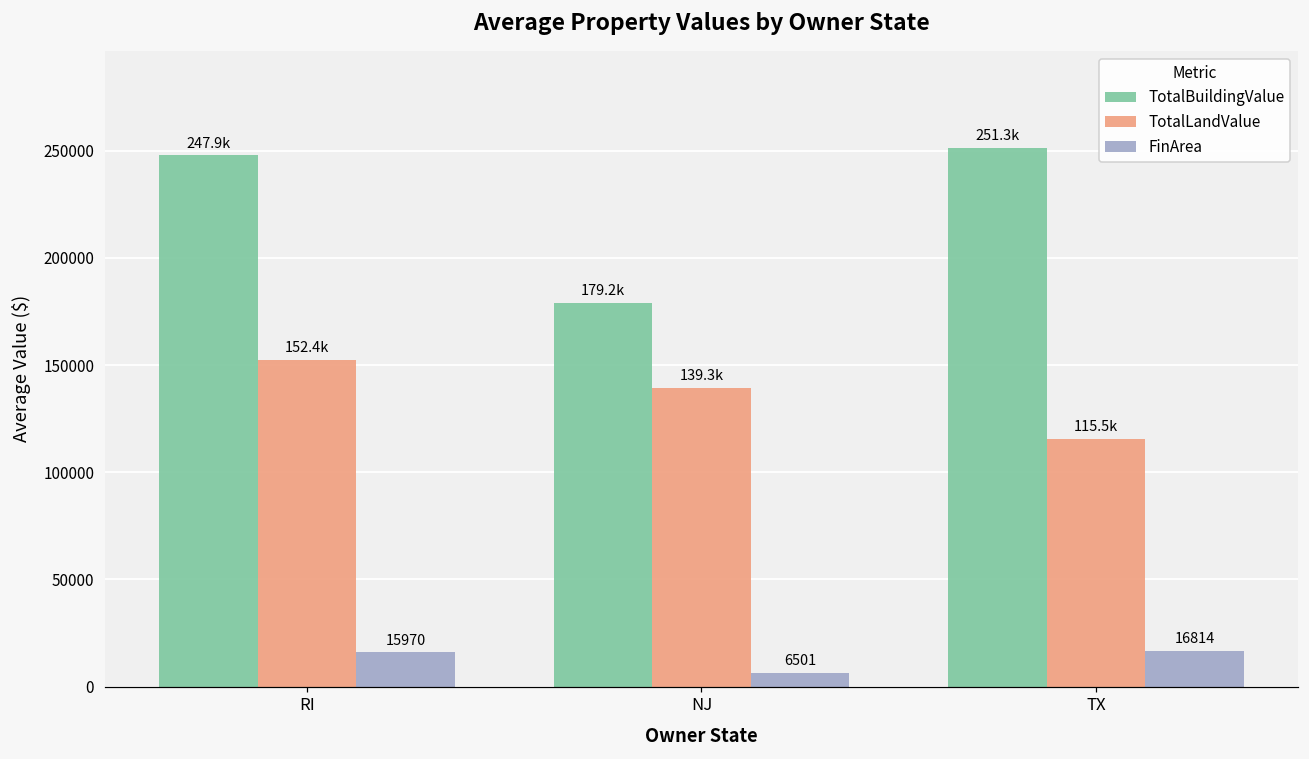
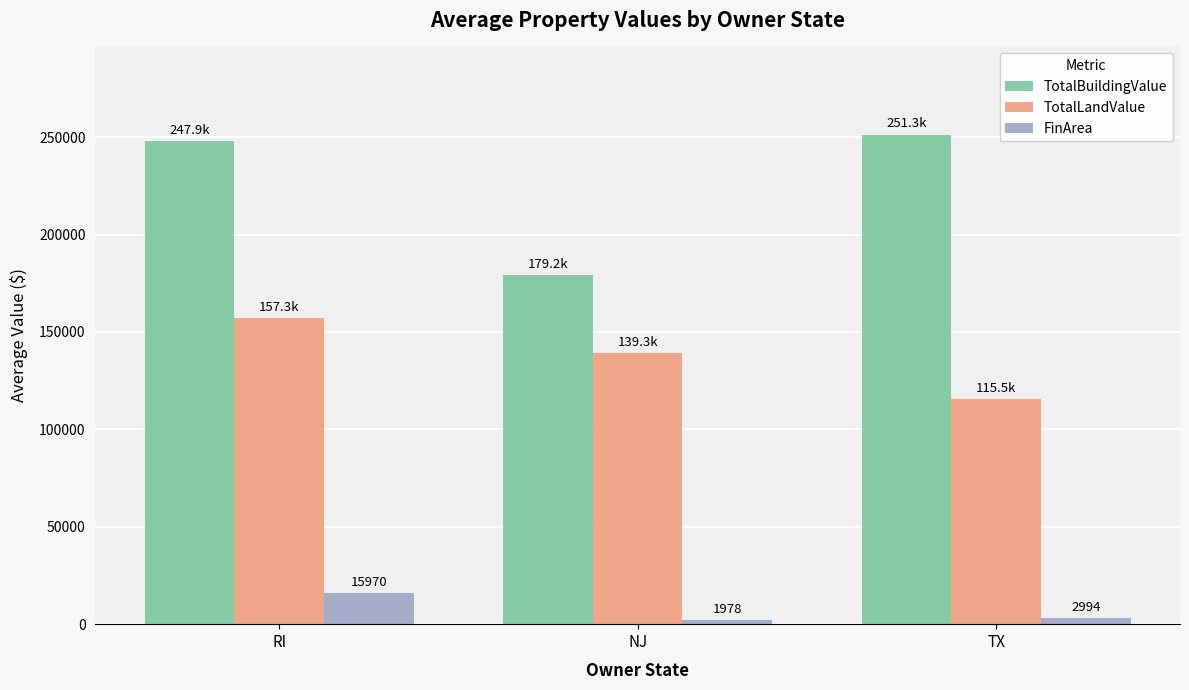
  {
    "TotalBuildingValue": {
      "RI": "247.9k",
      "NJ": "179.2k",
      "TX": "251.3k"
    },
    "TotalLandValue": {
-     "RI": "152.4k",
+     "RI": "157.3k",
      "NJ": "139.3k",
      "TX": "115.5k"
    },
    "FinArea": {
      "RI": "15970",
-     "NJ": "6501",
-     "TX": "16814"
+     "NJ": "1978",
+     "TX": "2994"
    }
  }
